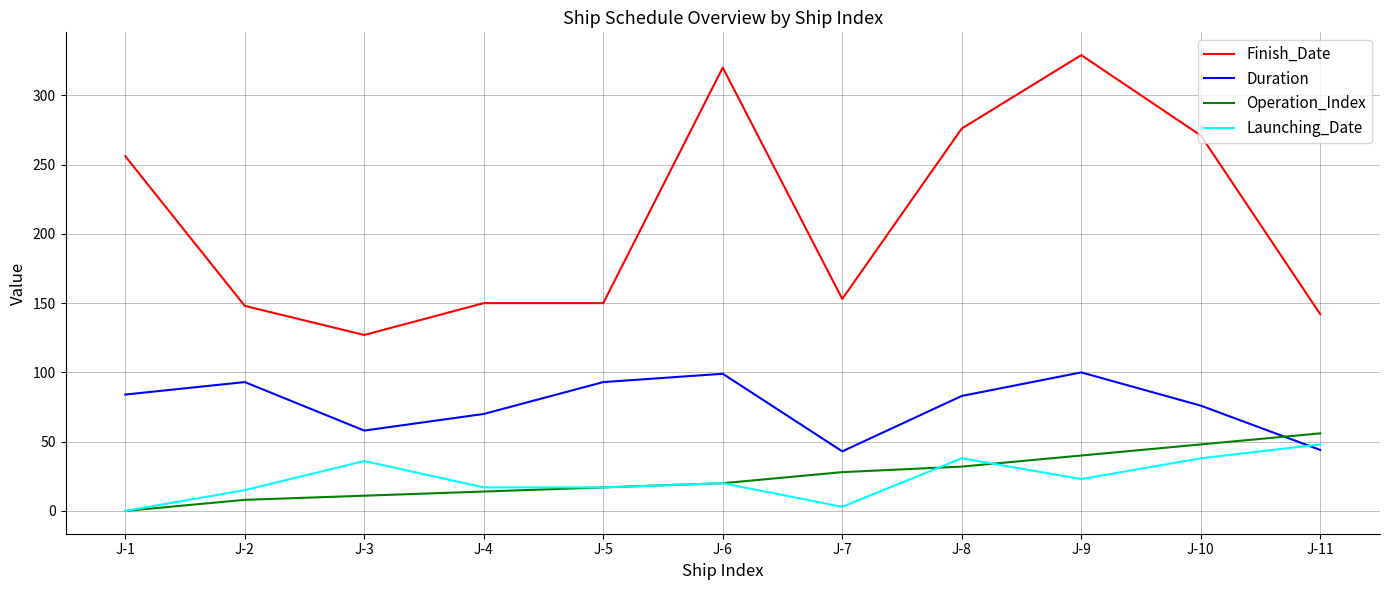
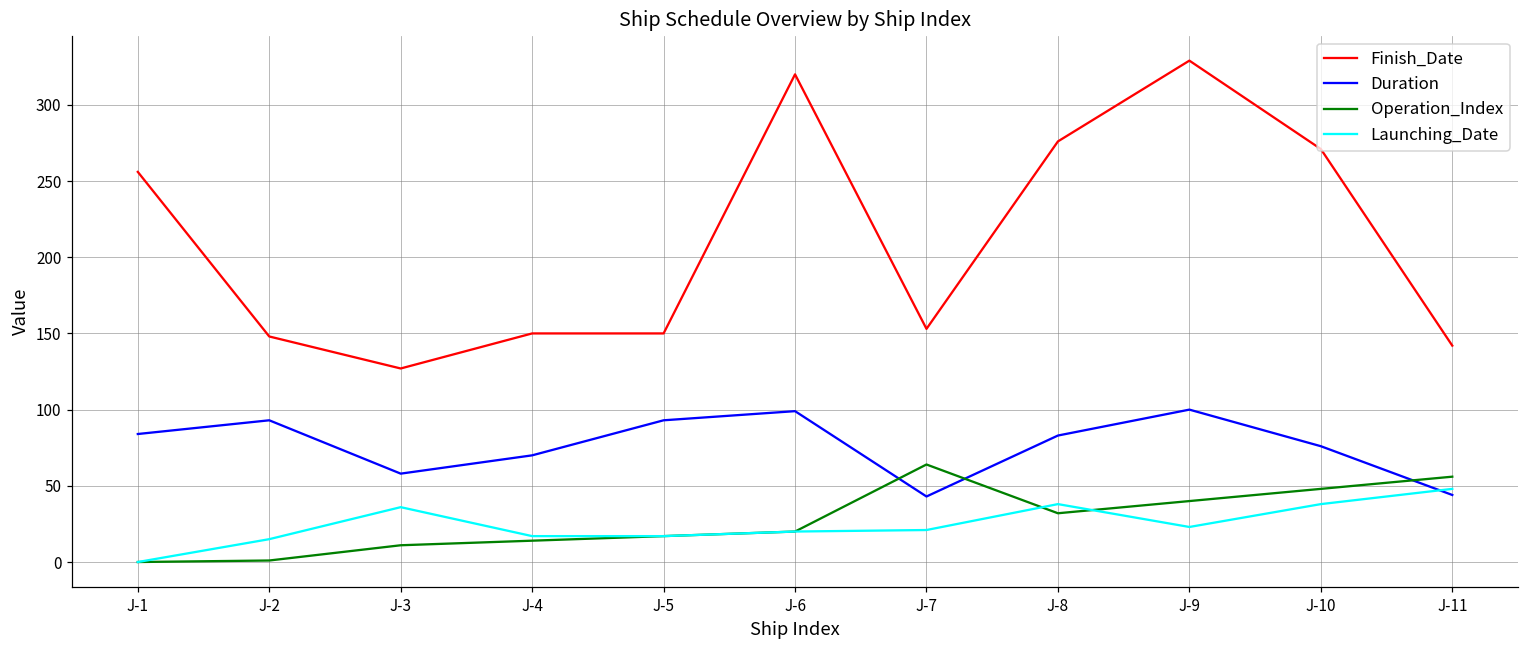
  {
    "Finish_Date": {
      "J-1": 256,
      "J-2": 148,
      "J-3": 127,
      "J-4": 150,
      "J-5": 150,
      "J-6": 320,
      "J-7": 153,
      "J-8": 276,
      "J-9": 329,
      "J-11": 142
    },
    "Duration": {
      "J-1": 84,
      "J-2": 93,
      "J-3": 58,
      "J-4": 70,
      "J-5": 93,
      "J-6": 99,
      "J-7": 43,
      "J-8": 83,
      "J-9": 100,
      "J-10": 76,
      "J-11": 44
    },
    "Operation_Index": {
-     "J-2": 8,
+     "J-2": 1,
      "J-3": 11,
      "J-4": 14,
-     "J-7": 28,
+     "J-7": 64,
      "J-8": 32,
      "J-9": 40,
      "J-10": 48,
      "J-11": 56
    },
    "Launching_Date": {
      "J-2": 15,
      "J-3": 36,
      "J-4": 17,
-     "J-7": 3,
+     "J-7": 21,
      "J-8": 38,
      "J-9": 23,
      "J-10": 38,
      "J-11": 48
    }
  }
